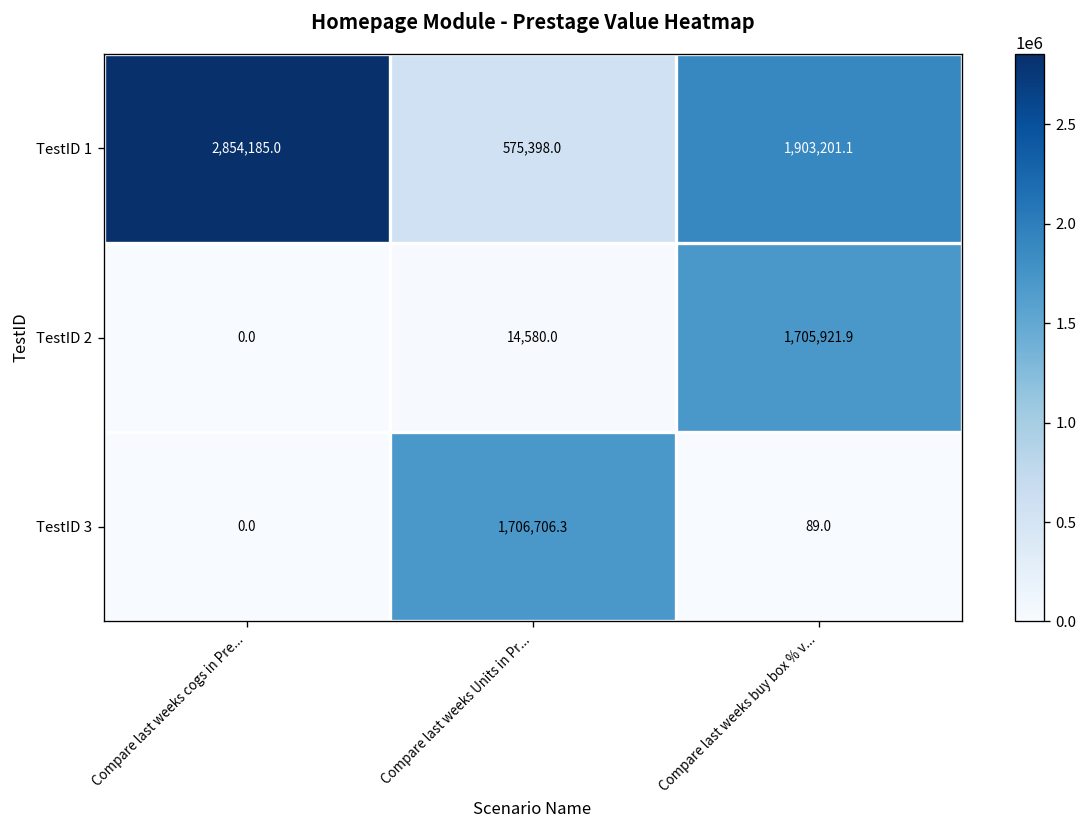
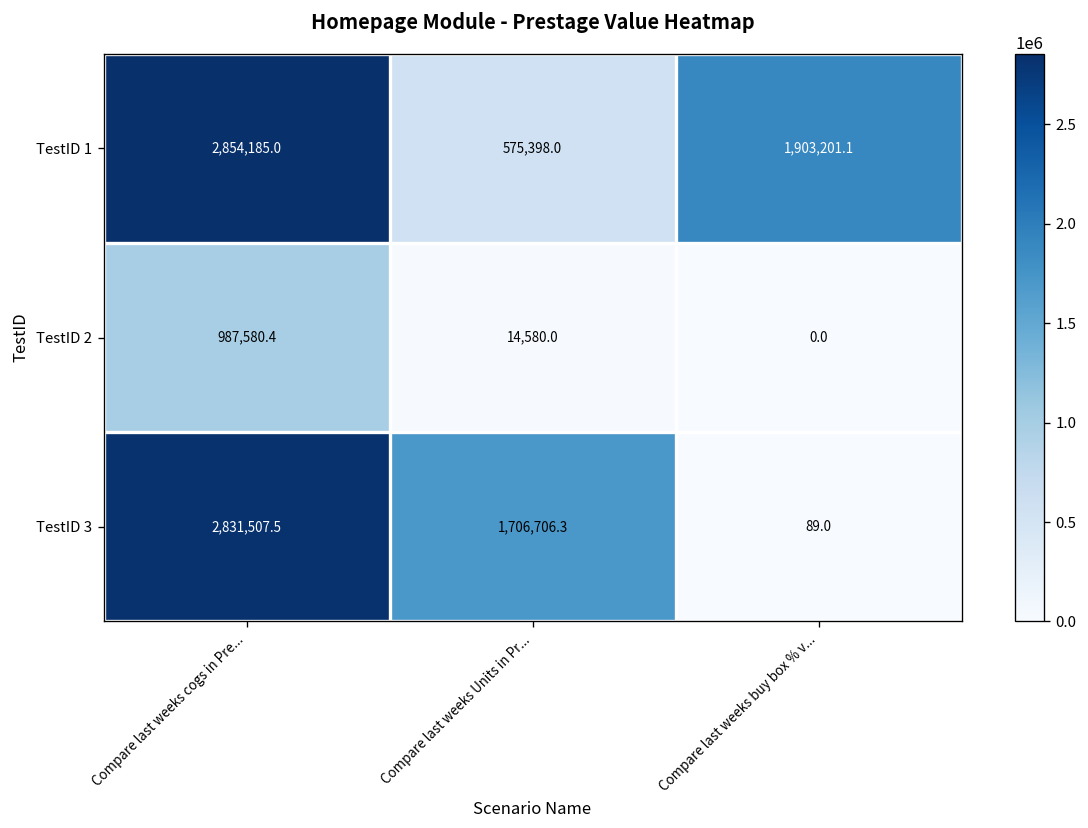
  {
    "TestID 1": {
      "Compare last weeks cogs in Pre...": "2,854,185.0",
      "Compare last weeks Units in Pr...": "575,398.0",
      "Compare last weeks buy box % v...": "1,903,201.1"
    },
    "TestID 2": {
-     "Compare last weeks cogs in Pre...": "0.0",
+     "Compare last weeks cogs in Pre...": "987,580.4",
      "Compare last weeks Units in Pr...": "14,580.0",
-     "Compare last weeks buy box % v...": "1,705,921.9"
+     "Compare last weeks buy box % v...": "0.0"
    },
    "TestID 3": {
-     "Compare last weeks cogs in Pre...": "0.0",
+     "Compare last weeks cogs in Pre...": "2,831,507.5",
      "Compare last weeks Units in Pr...": "1,706,706.3",
      "Compare last weeks buy box % v...": "89.0"
    }
  }
